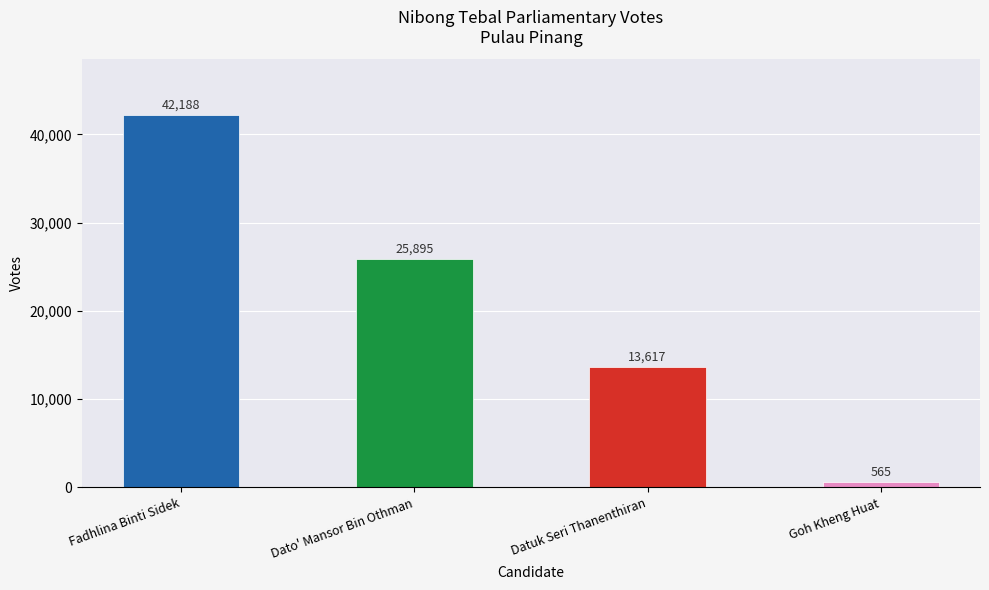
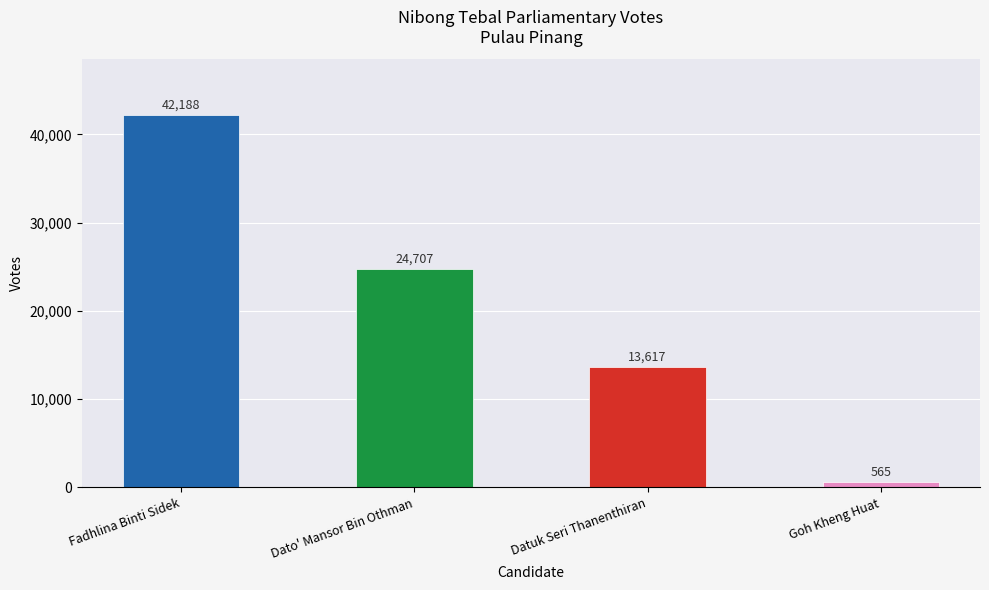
  {
    "Fadhlina Binti Sidek": "42,188",
-   "Dato' Mansor Bin Othman": "25,895",
+   "Dato' Mansor Bin Othman": "24,707",
    "Datuk Seri Thanenthiran": "13,617",
    "Goh Kheng Huat": "565"
  }
